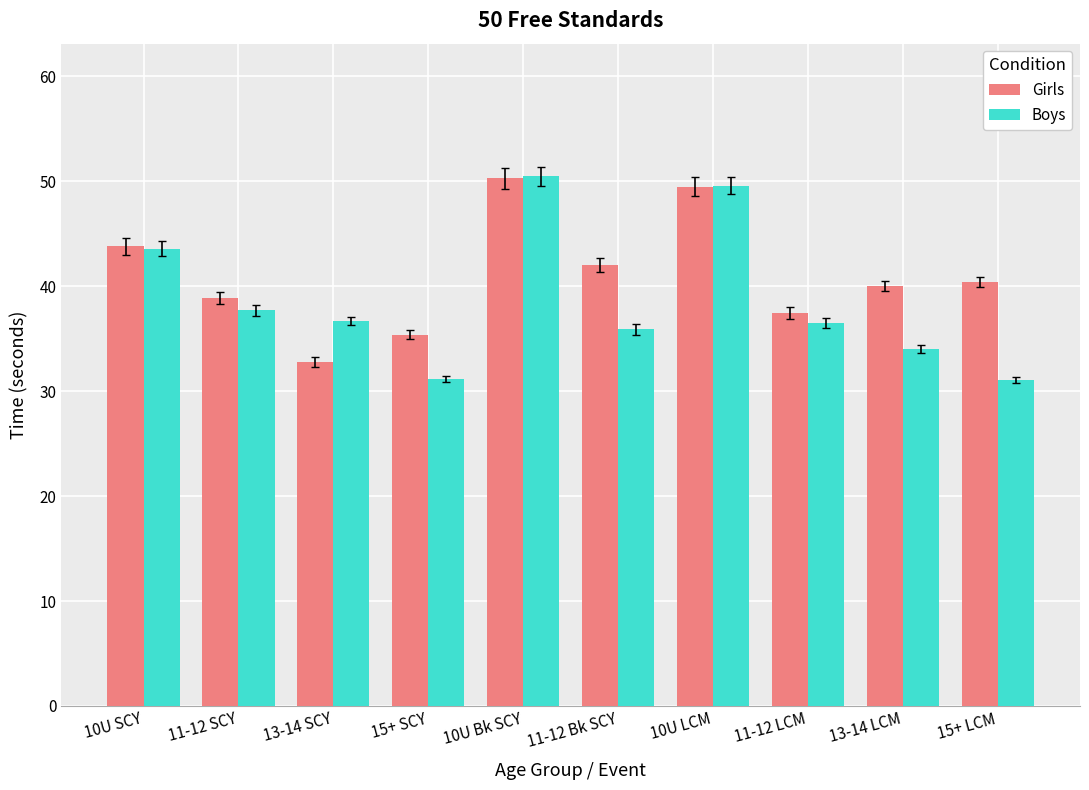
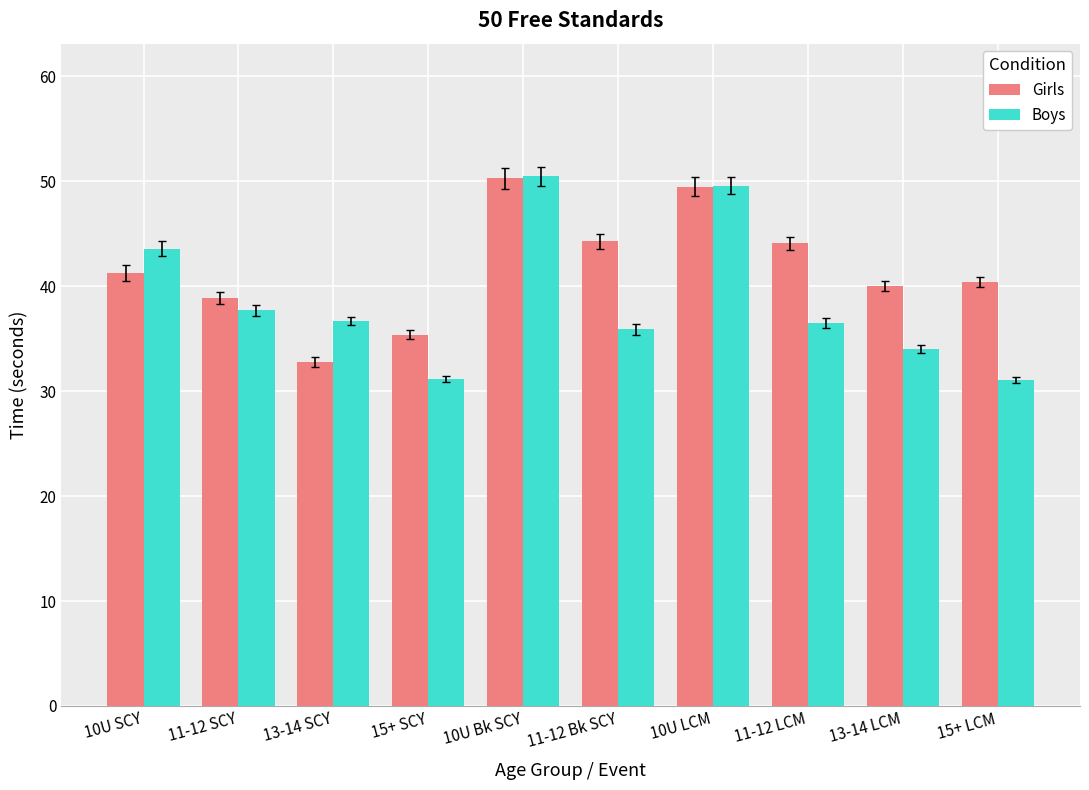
  {
    "Girls": {
-     "10U SCY": 43.8,
+     "10U SCY": 41.3,
      "11-12 SCY": 38.9,
      "13-14 SCY": 32.8,
      "15+ SCY": 35.4,
      "10U Bk SCY": 50.3,
-     "11-12 Bk SCY": 42.0,
+     "11-12 Bk SCY": 44.3,
      "10U LCM": 49.5,
-     "11-12 LCM": 37.5,
+     "11-12 LCM": 44.1,
      "13-14 LCM": 40.0,
      "15+ LCM": 40.4
    },
    "Boys": {
      "10U SCY": 43.6,
      "11-12 SCY": 37.7,
      "13-14 SCY": 36.7,
      "15+ SCY": 31.2,
      "10U Bk SCY": 50.5,
      "11-12 Bk SCY": 35.9,
      "10U LCM": 49.6,
      "11-12 LCM": 36.5,
      "13-14 LCM": 34.0,
      "15+ LCM": 31.1
    }
  }
